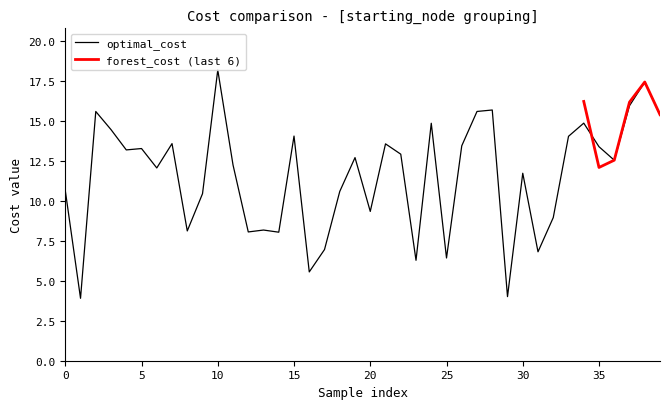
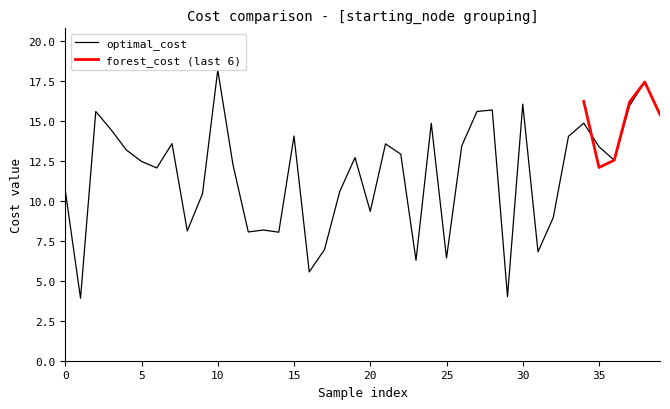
  {
    "optimal_cost": {
-     "5": 13.3,
+     "5": 12.5,
      "15": 14.1,
      "20": 9.3,
      "25": 6.4,
-     "30": 11.7,
+     "30": 16.1,
      "35": 13.4
    },
    "forest_cost (last 6)": {
      "35": 12.1
    }
  }
